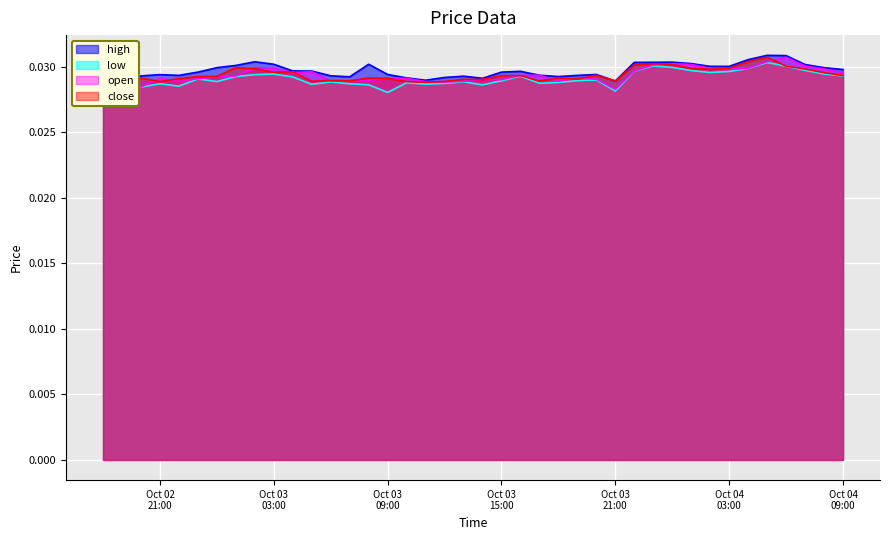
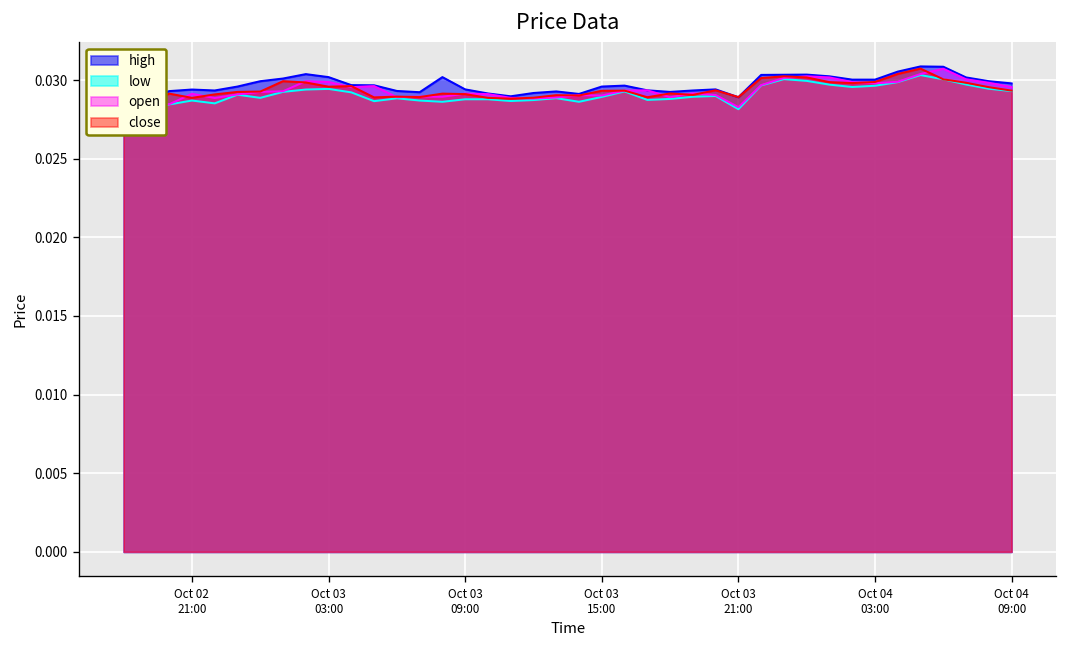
  {
    "high": {
      "Oct 02 21:00": 0.0294,
      "Oct 03 03:00": 0.0302,
      "Oct 03 09:00": 0.0294,
      "Oct 03 15:00": 0.0296,
      "Oct 04 09:00": 0.0298
    },
    "low": {
-     "Oct 03 09:00": 0.0280
+     "Oct 03 09:00": 0.0288
    },
    "open": {
      "Oct 02 21:00": 0.0291,
      "Oct 03 03:00": 0.0299,
      "Oct 04 09:00": 0.0296
    },
    "close": {
      "Oct 03 15:00": 0.0293
    }
  }
